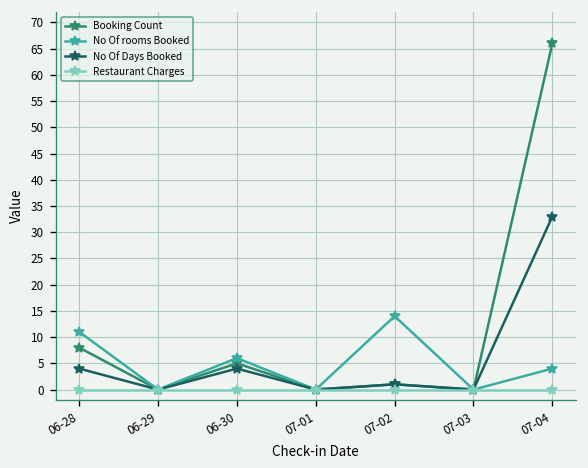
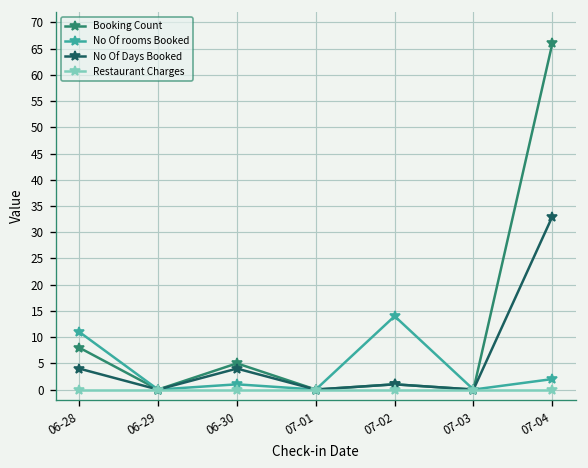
  {
    "No Of rooms Booked": {
      "06-28": 11,
-     "06-30": 6,
+     "06-30": 1,
      "07-02": 14,
-     "07-04": 4
+     "07-04": 2
    },
    "Restaurant Charges": {
      "06-28": 0,
      "06-30": 0,
      "07-02": 0,
      "07-04": 0
    }
  }
